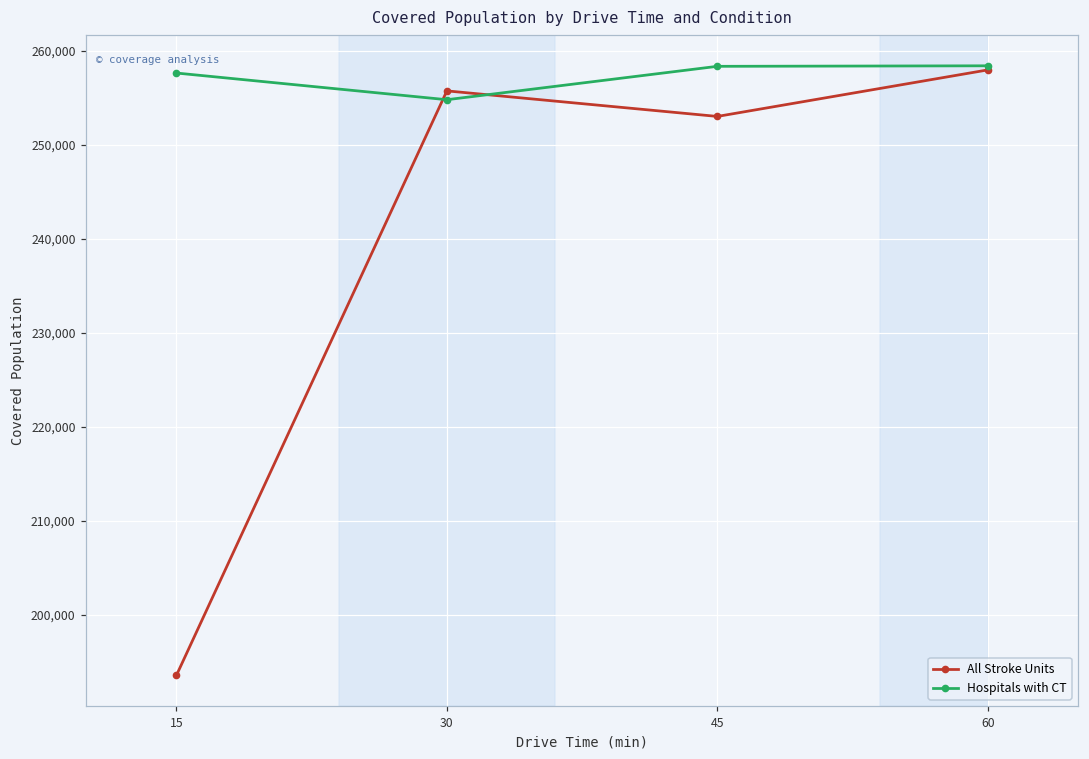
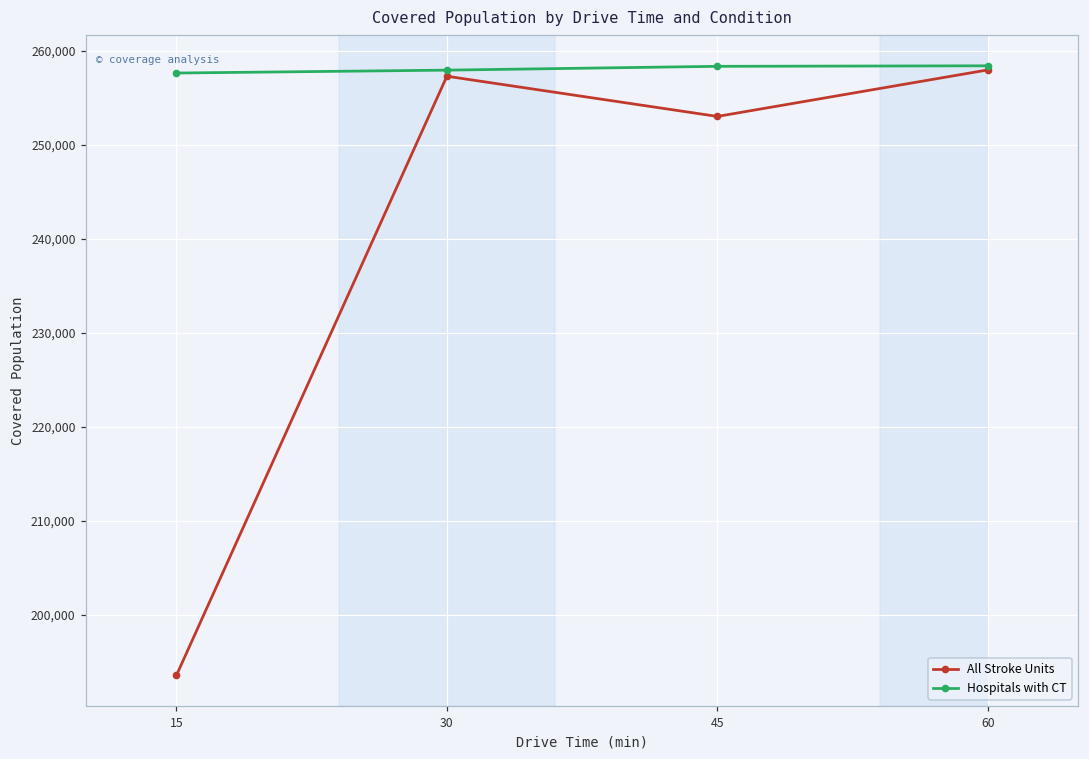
  {
    "All Stroke Units": {
      "15": "194,000",
-     "30": "256,000",
+     "30": "257,000",
      "45": "253,000",
      "60": "258,000"
    },
    "Hospitals with CT": {
      "15": "258,000",
-     "30": "255,000",
+     "30": "258,000",
      "45": "258,000",
      "60": "258,000"
    }
  }
